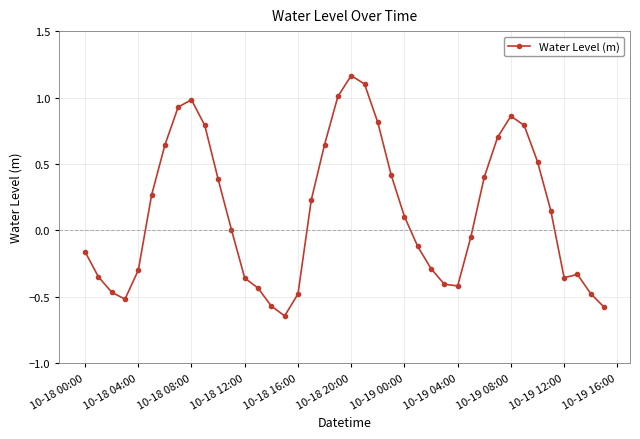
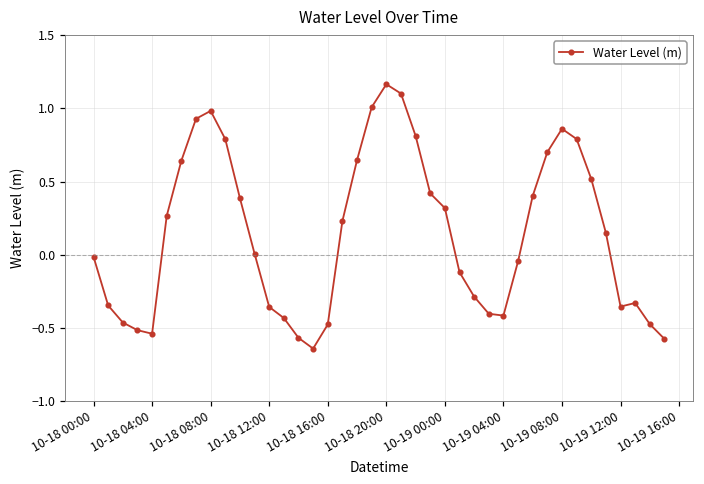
  {
-   "10-18 00:00": -0.16,
-   "10-18 04:00": -0.30,
+   "10-18 00:00": -0.02,
+   "10-18 04:00": -0.54,
    "10-18 08:00": 0.98,
    "10-18 12:00": -0.36,
    "10-18 16:00": -0.48,
    "10-18 20:00": 1.17,
-   "10-19 00:00": 0.11,
+   "10-19 00:00": 0.32,
    "10-19 04:00": -0.42,
    "10-19 08:00": 0.86,
    "10-19 12:00": -0.36
  }
